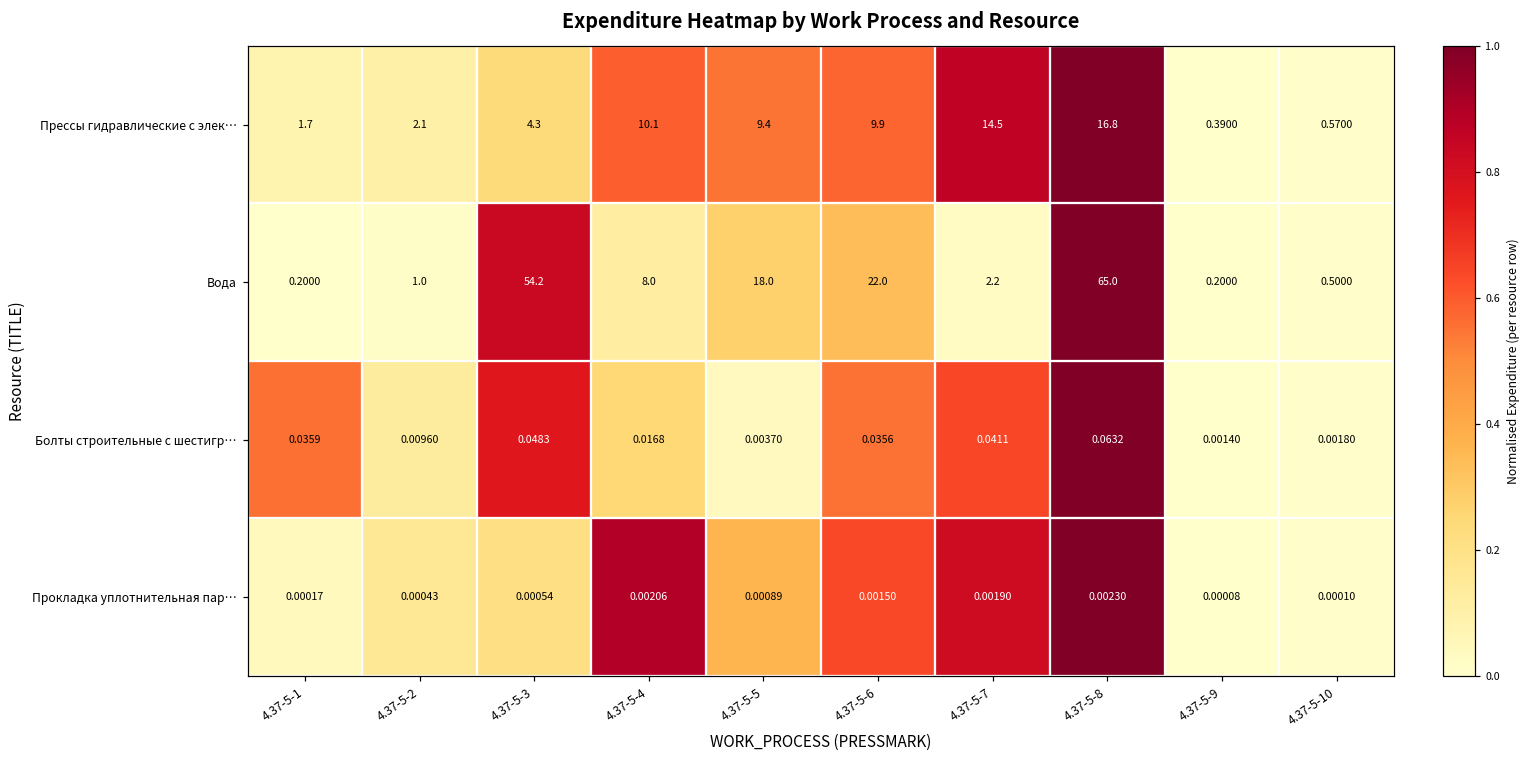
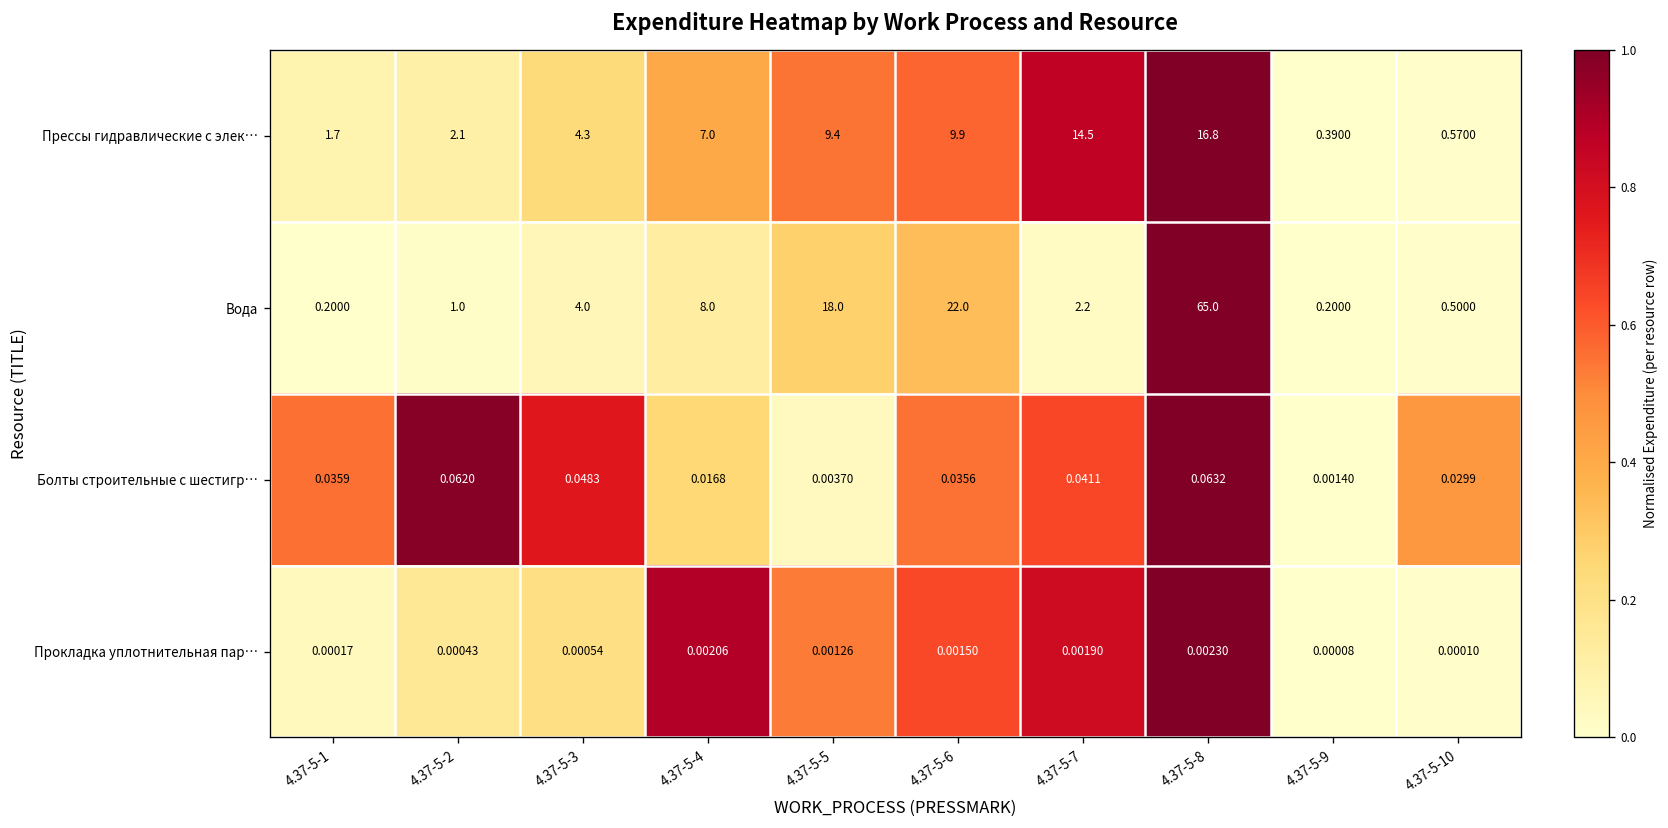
  {
    "Прессы гидравлические с элек…": {
      "4.37-5-1": 1.7,
      "4.37-5-2": 2.1,
      "4.37-5-3": 4.3,
-     "4.37-5-4": 10.1,
+     "4.37-5-4": 7.0,
      "4.37-5-5": 9.4,
      "4.37-5-6": 9.9,
      "4.37-5-7": 14.5,
      "4.37-5-8": 16.8,
      "4.37-5-9": 0.3900,
      "4.37-5-10": 0.5700
    },
    "Вода": {
      "4.37-5-1": 0.2000,
      "4.37-5-2": 1.0,
-     "4.37-5-3": 54.2,
+     "4.37-5-3": 4.0,
      "4.37-5-4": 8.0,
      "4.37-5-5": 18.0,
      "4.37-5-6": 22.0,
      "4.37-5-7": 2.2,
      "4.37-5-8": 65.0,
      "4.37-5-9": 0.2000,
      "4.37-5-10": 0.5000
    },
    "Болты строительные с шестигр…": {
      "4.37-5-1": 0.0359,
-     "4.37-5-2": 0.00960,
+     "4.37-5-2": 0.0620,
      "4.37-5-3": 0.0483,
      "4.37-5-4": 0.0168,
      "4.37-5-5": 0.00370,
      "4.37-5-6": 0.0356,
      "4.37-5-7": 0.0411,
      "4.37-5-8": 0.0632,
      "4.37-5-9": 0.00140,
-     "4.37-5-10": 0.00180
+     "4.37-5-10": 0.0299
    },
    "Прокладка уплотнительная пар…": {
      "4.37-5-1": 0.00017,
      "4.37-5-2": 0.00043,
      "4.37-5-3": 0.00054,
      "4.37-5-4": 0.00206,
-     "4.37-5-5": 0.00089,
+     "4.37-5-5": 0.00126,
      "4.37-5-6": 0.00150,
      "4.37-5-7": 0.00190,
      "4.37-5-8": 0.00230,
      "4.37-5-9": 0.00008,
      "4.37-5-10": 0.00010
    }
  }
